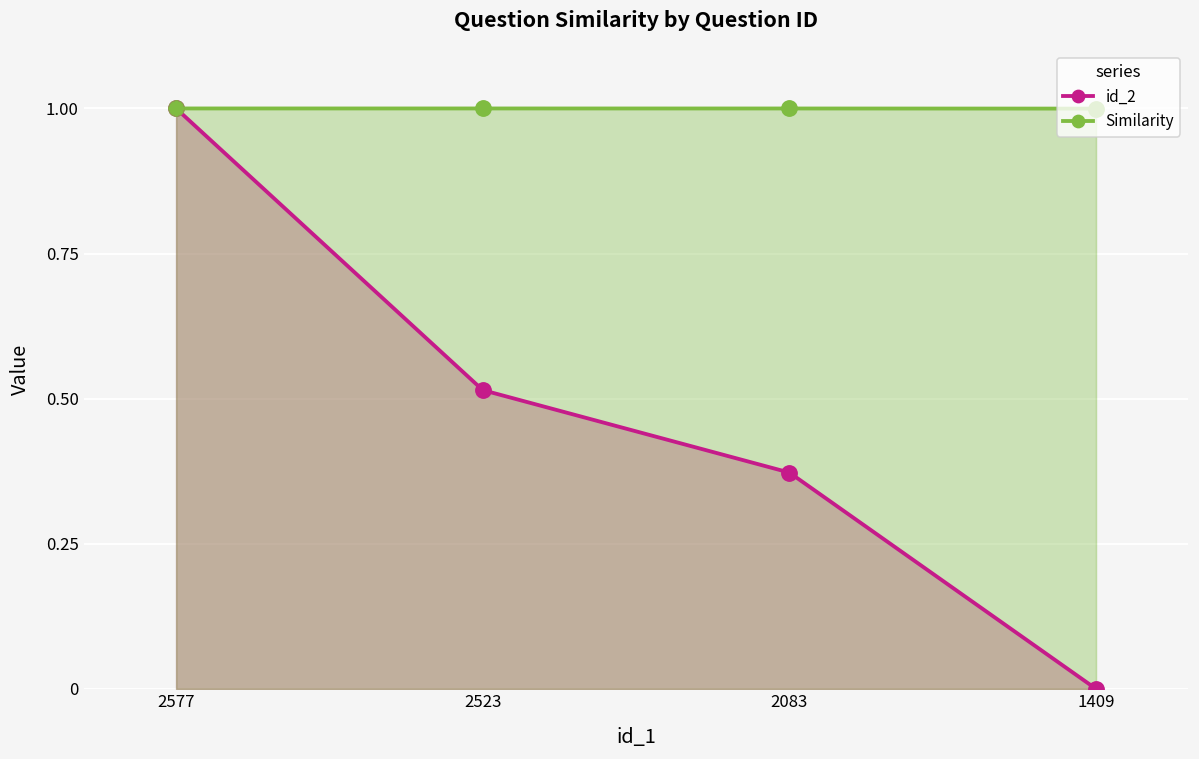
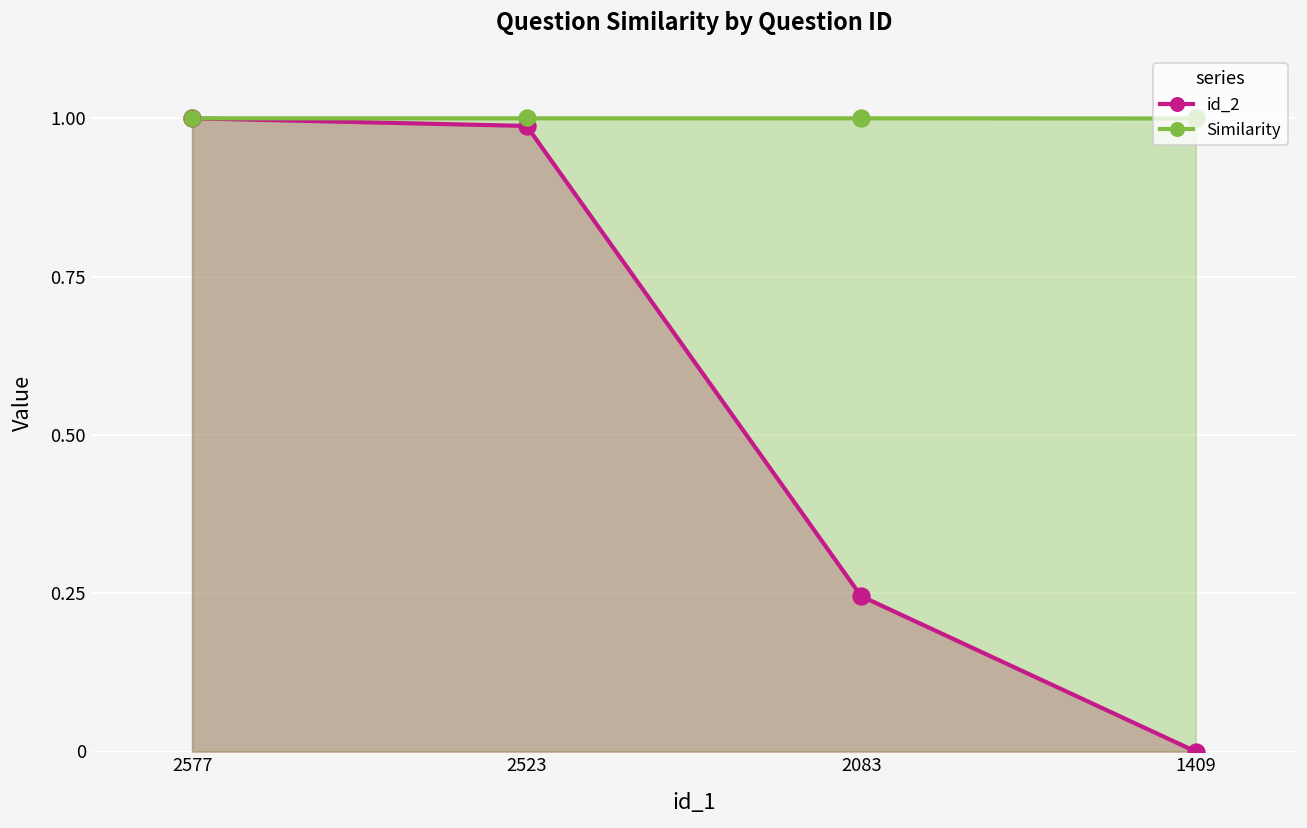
  {
    "id_2": {
-     "2523": 0.51,
-     "2083": 0.37,
+     "2523": 0.99,
+     "2083": 0.25,
      "1409": 0.00
    },
    "Similarity": {
      "2523": 1.00,
      "2083": 1.00
    }
  }
